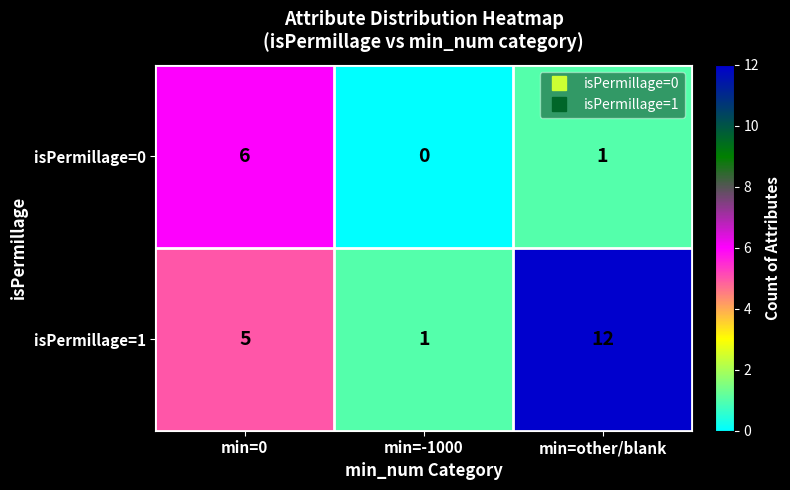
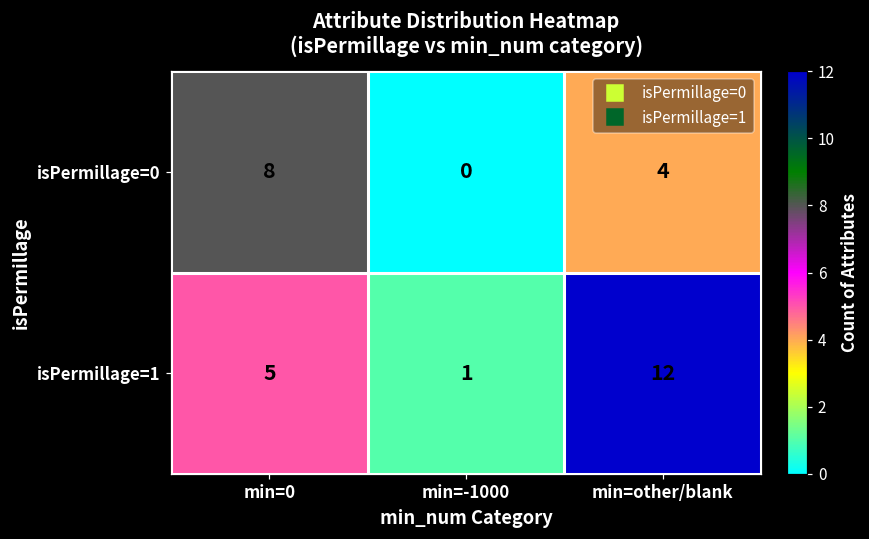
  {
    "isPermillage=0": {
-     "min=0": 6,
+     "min=0": 8,
      "min=-1000": 0,
-     "min=other/blank": 1
+     "min=other/blank": 4
    },
    "isPermillage=1": {
      "min=0": 5,
      "min=-1000": 1,
      "min=other/blank": 12
    }
  }
